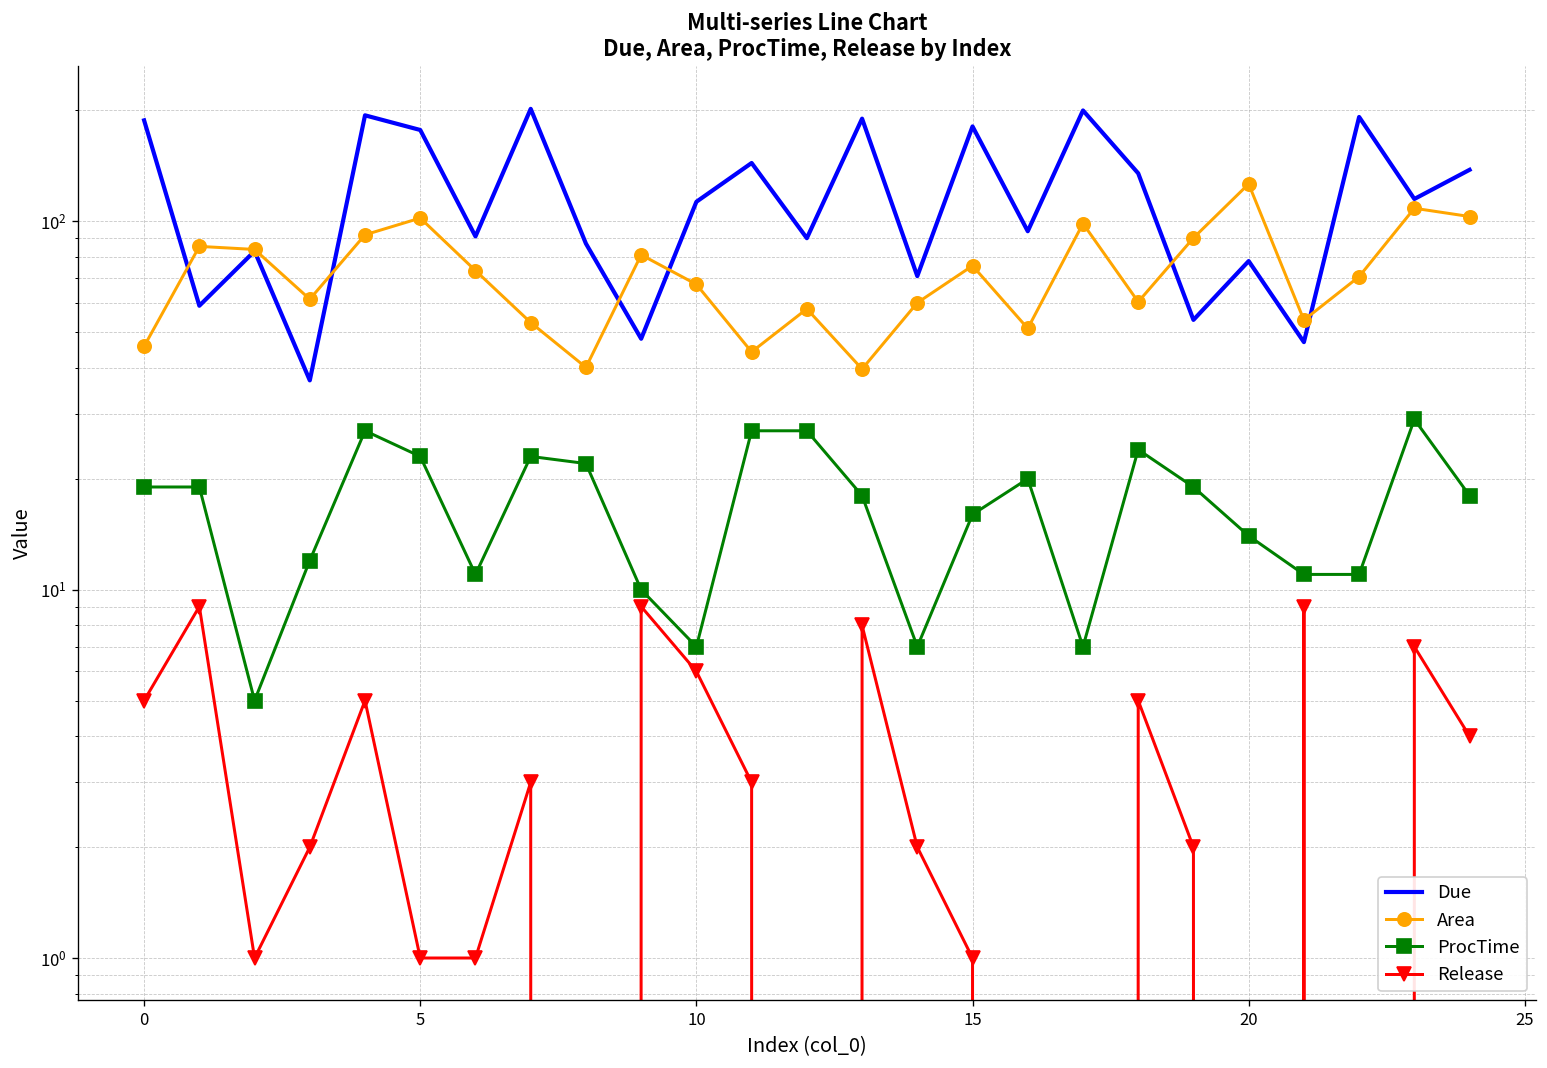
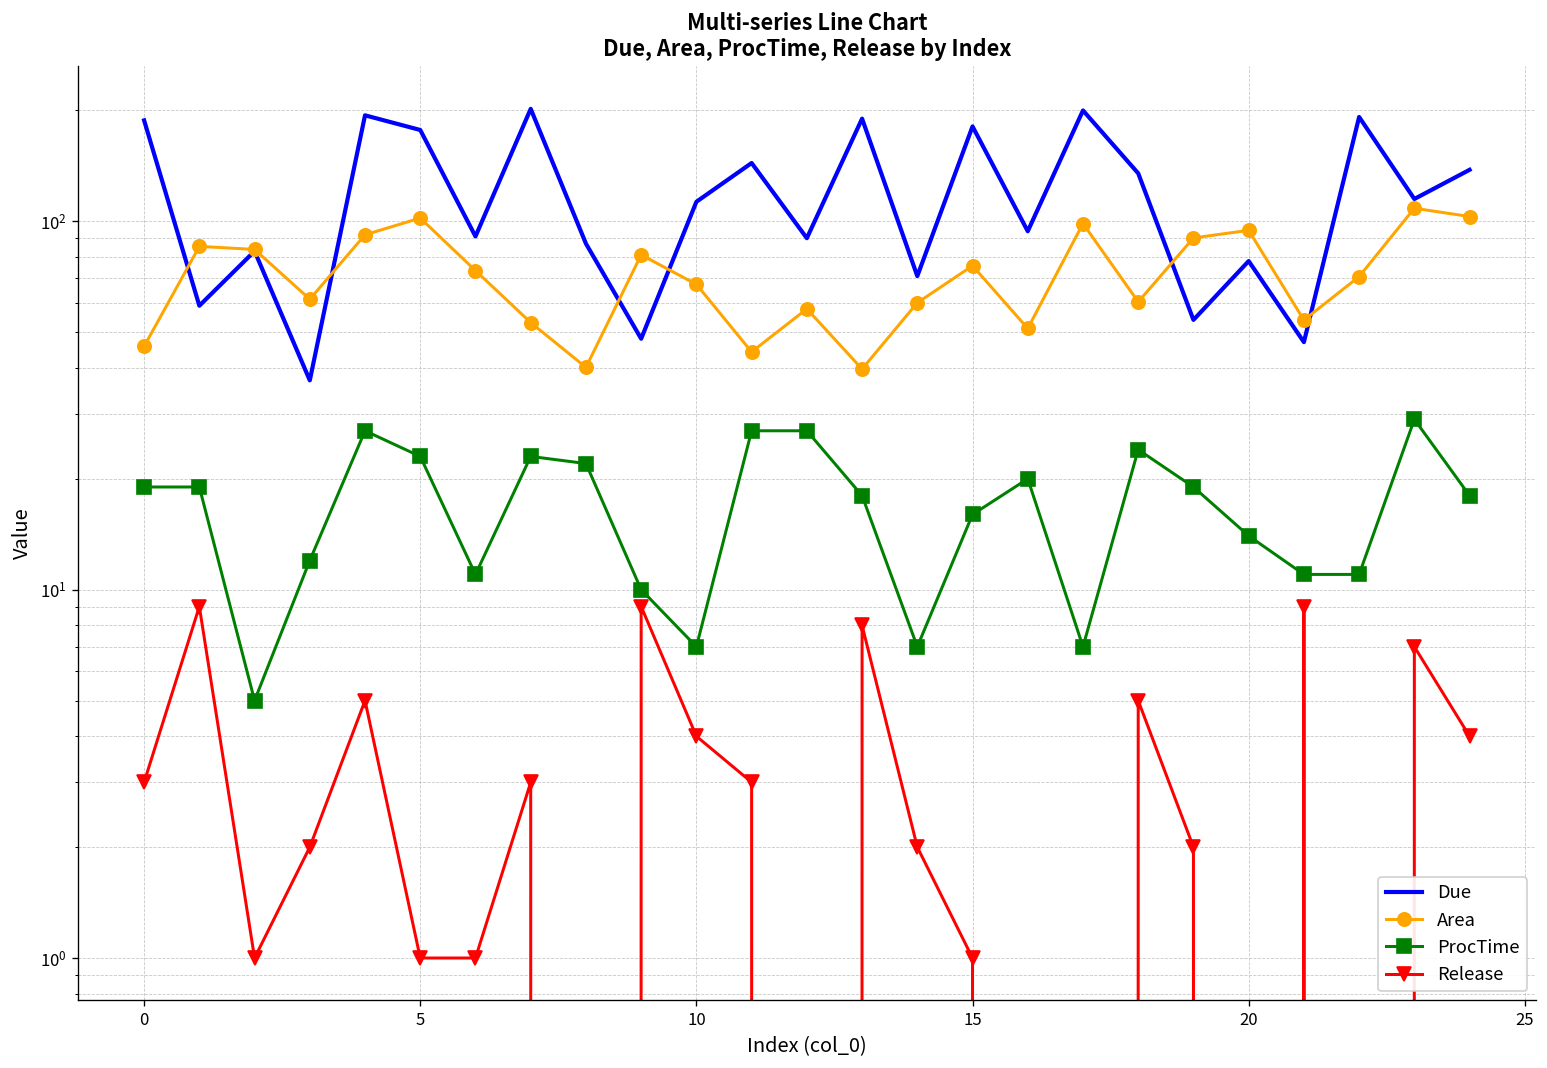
  {
    "Due": {
      "0": 190,
      "5": 180,
      "10": 113,
      "15": 180,
      "20": 78
    },
    "Area": {
      "0": 46,
      "5": 102,
      "10": 67,
      "15": 76,
-     "20": 126
+     "20": 95
    },
    "ProcTime": {
      "0": 19,
      "5": 23,
      "10": 7,
      "15": 16,
      "20": 14
    },
    "Release": {
-     "0": 5,
+     "0": 3,
      "5": 1,
-     "10": 6,
+     "10": 4,
      "15": 1
    }
  }
